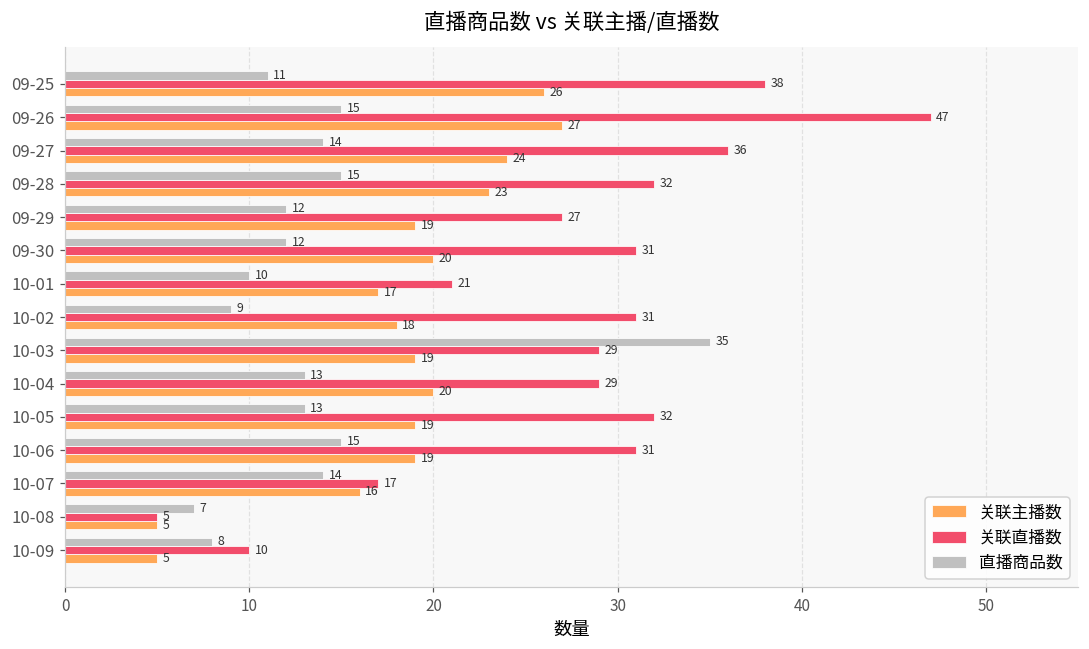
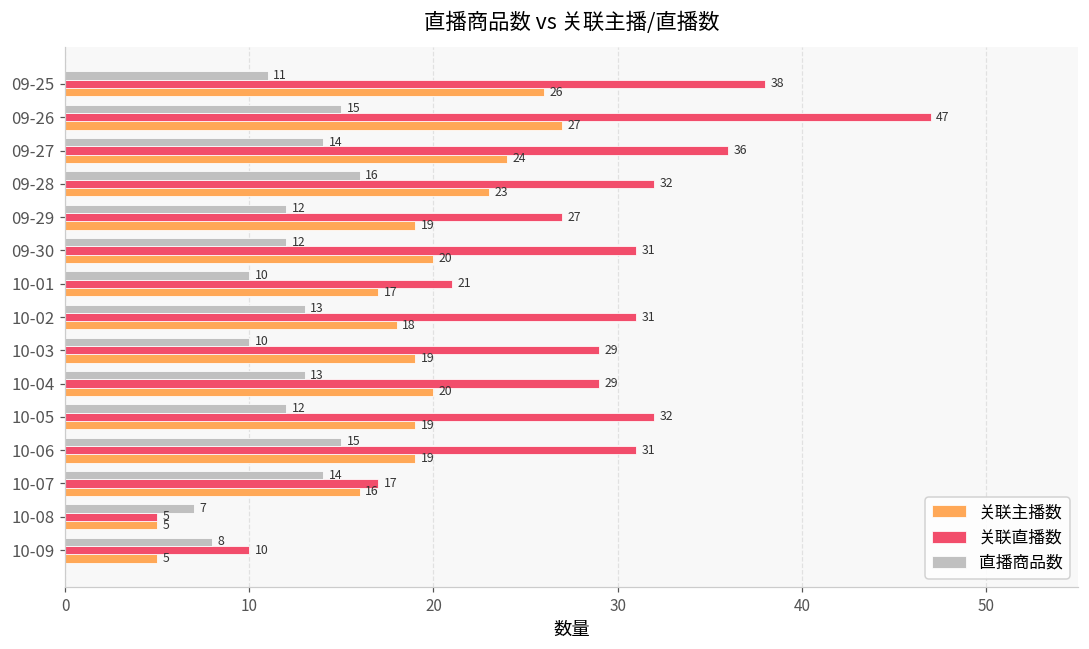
  {
    "关联主播数": {
      "09-25": 26,
      "09-26": 27,
      "09-27": 24,
      "09-28": 23,
      "09-29": 19,
      "09-30": 20,
      "10-01": 17,
      "10-02": 18,
      "10-03": 19,
      "10-04": 20,
      "10-05": 19,
      "10-06": 19,
      "10-07": 16,
      "10-09": 5
    },
    "关联直播数": {
      "09-25": 38,
      "09-26": 47,
      "09-27": 36,
      "09-28": 32,
      "09-29": 27,
      "09-30": 31,
      "10-01": 21,
      "10-02": 31,
      "10-03": 29,
      "10-04": 29,
      "10-05": 32,
      "10-06": 31,
      "10-07": 17,
      "10-09": 10
    },
    "直播商品数": {
      "09-25": 11,
      "09-26": 15,
      "09-27": 14,
-     "09-28": 15,
+     "09-28": 16,
      "09-29": 12,
      "09-30": 12,
      "10-01": 10,
-     "10-02": 9,
-     "10-03": 35,
+     "10-02": 13,
+     "10-03": 10,
      "10-04": 13,
-     "10-05": 13,
+     "10-05": 12,
      "10-06": 15,
      "10-07": 14,
      "10-08": 7,
      "10-09": 8
    }
  }
